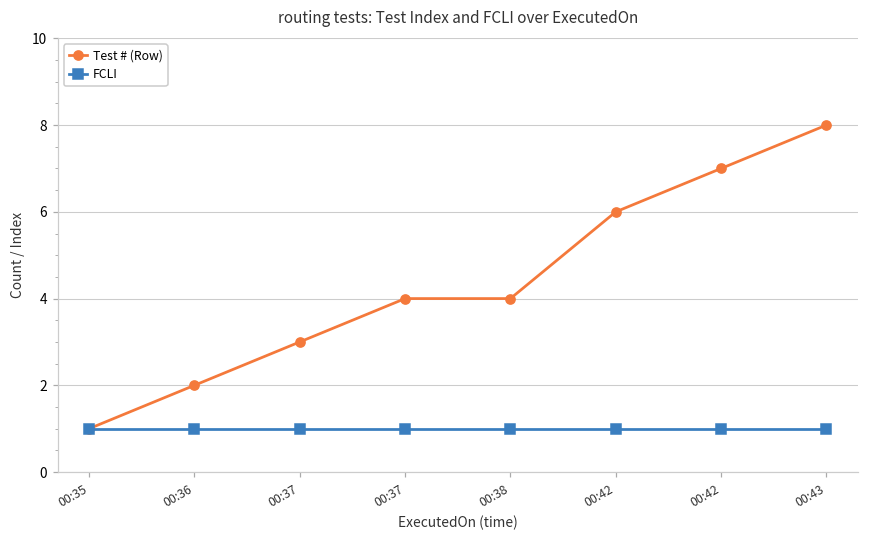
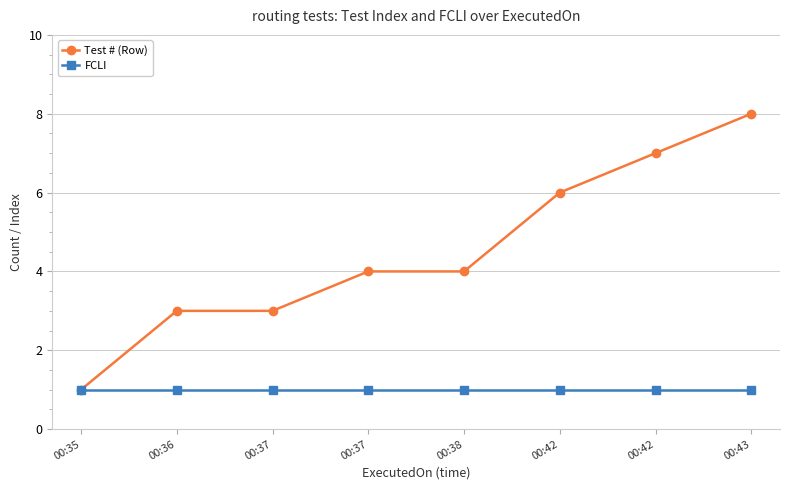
  {
    "Test # (Row)": {
-     "00:36": 2,
+     "00:36": 3,
      "00:38": 4,
      "00:43": 8
    },
    "FCLI": {
      "00:36": 1,
      "00:38": 1,
      "00:43": 1
    }
  }
